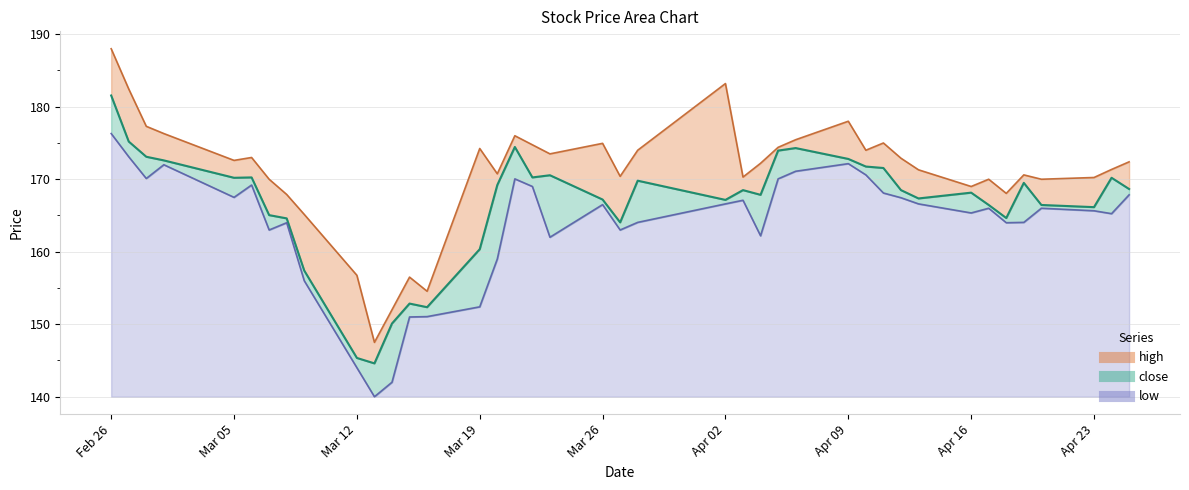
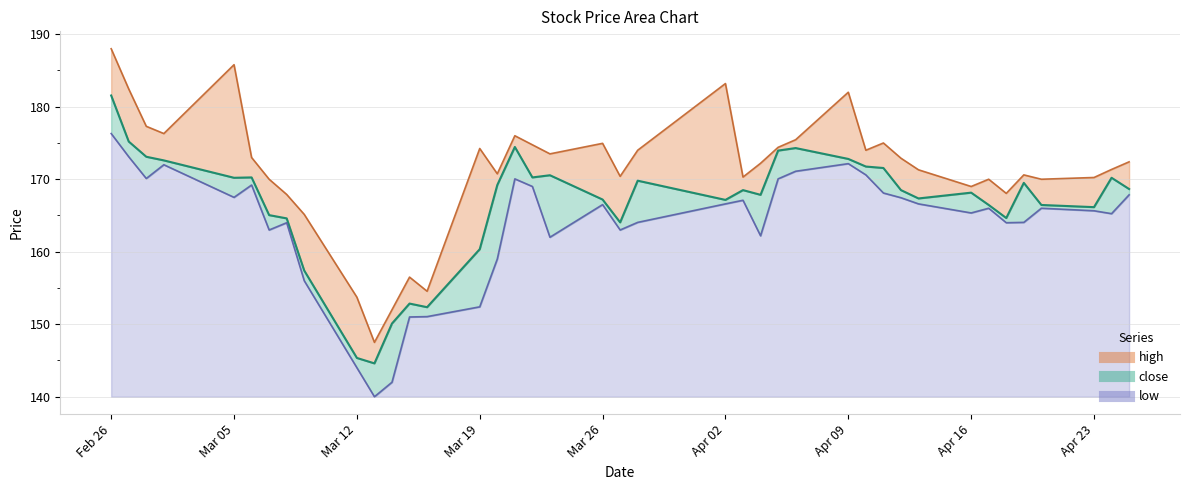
  {
    "high": {
      "Feb 26": 188,
-     "Mar 05": 173,
-     "Mar 12": 157,
+     "Mar 05": 186,
+     "Mar 12": 154,
      "Mar 19": 174,
      "Mar 26": 175,
      "Apr 02": 183,
-     "Apr 09": 178,
+     "Apr 09": 182,
      "Apr 16": 169,
      "Apr 23": 170
    }
  }
